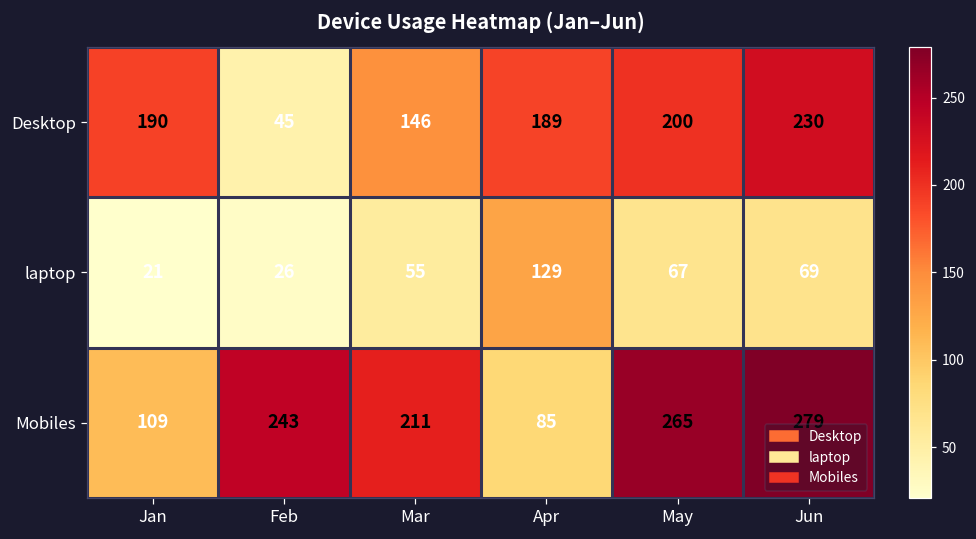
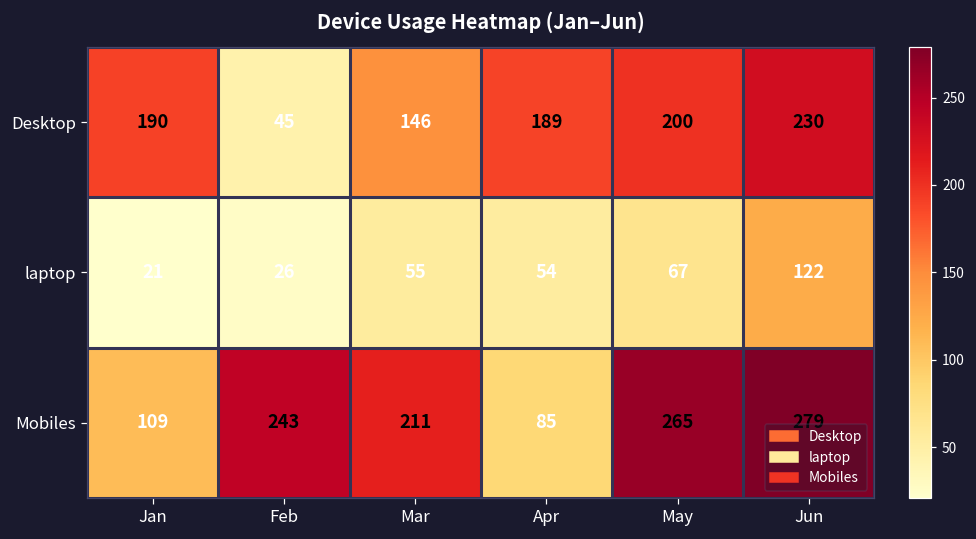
  {
    "Desktop": {
      "Jan": 190,
      "Feb": 45,
      "Mar": 146,
      "Apr": 189,
      "May": 200,
      "Jun": 230
    },
    "laptop": {
      "Jan": 21,
      "Feb": 26,
      "Mar": 55,
-     "Apr": 129,
+     "Apr": 54,
      "May": 67,
-     "Jun": 69
+     "Jun": 122
    },
    "Mobiles": {
      "Jan": 109,
      "Feb": 243,
      "Mar": 211,
      "Apr": 85,
      "May": 265
    }
  }
